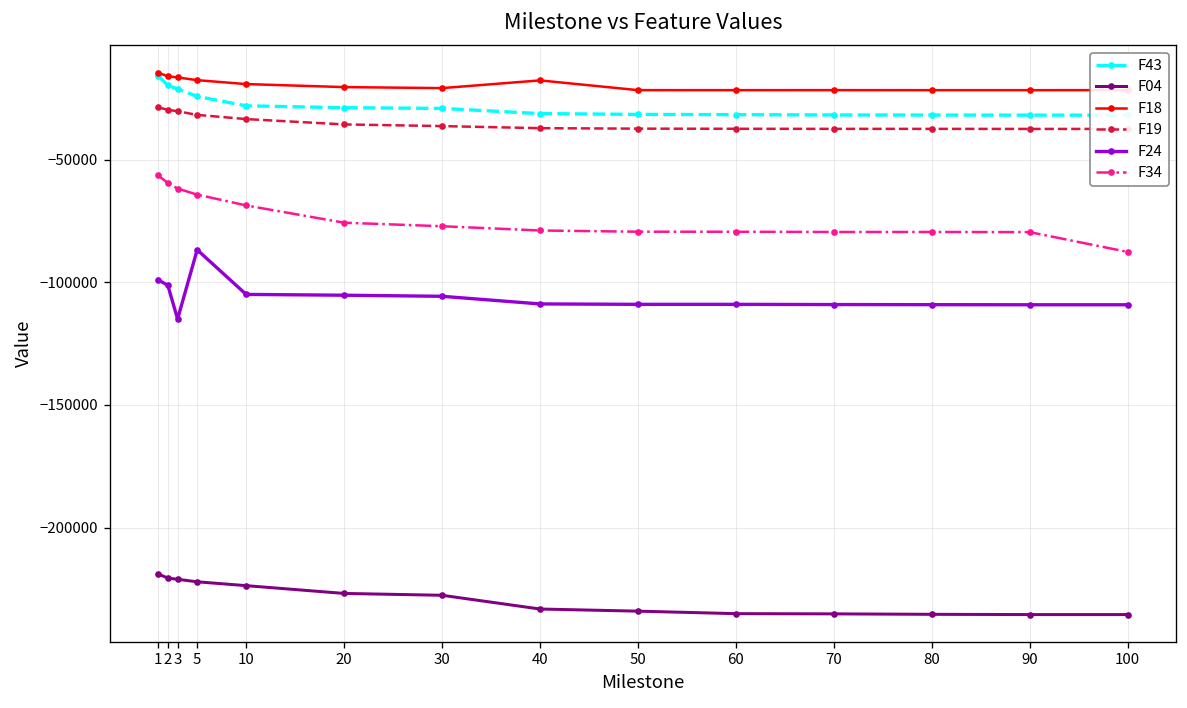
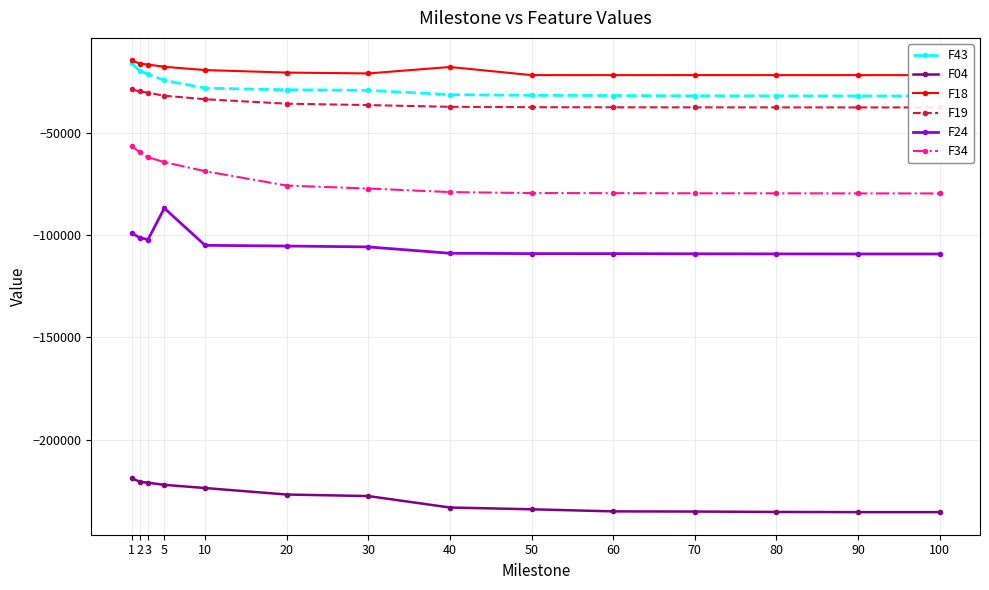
  {
    "F43": {
      "1": -16000,
      "2": -20000,
      "3": -21000,
      "5": -24000,
      "10": -28000,
      "20": -29000,
      "30": -29000,
      "40": -31000,
      "50": -32000,
      "60": -32000,
      "70": -32000,
      "80": -32000,
      "90": -32000
    },
    "F04": {
      "1": -219000,
      "2": -221000,
      "3": -221000,
      "5": -222000,
      "10": -224000,
      "20": -227000,
      "30": -228000,
      "40": -233000,
      "50": -234000,
      "60": -235000,
      "70": -235000,
      "80": -235000,
      "90": -235000,
      "100": -235000
    },
    "F18": {
      "1": -15000,
      "2": -16000,
      "3": -17000,
      "5": -18000,
      "10": -19000,
      "20": -20000,
      "30": -21000,
      "40": -18000,
      "50": -22000,
      "60": -22000,
      "70": -22000,
      "80": -22000,
      "90": -22000
    },
    "F19": {
      "1": -29000,
      "2": -30000,
      "3": -30000,
      "5": -32000,
      "10": -34000,
      "20": -36000,
      "30": -36000,
      "40": -37000,
      "50": -37000,
      "60": -37000,
      "70": -38000,
      "80": -38000,
      "90": -38000
    },
    "F24": {
      "1": -99000,
      "2": -101000,
-     "3": -115000,
+     "3": -102000,
      "5": -87000,
      "10": -105000,
      "20": -105000,
      "30": -106000,
      "40": -109000,
      "50": -109000,
      "60": -109000,
      "70": -109000,
      "80": -109000,
      "90": -109000,
      "100": -109000
    },
    "F34": {
      "1": -56000,
      "2": -59000,
      "3": -62000,
      "5": -64000,
      "10": -69000,
      "20": -76000,
      "30": -77000,
      "40": -79000,
      "50": -79000,
      "60": -79000,
      "70": -80000,
      "80": -80000,
      "90": -80000,
-     "100": -88000
+     "100": -80000
    }
  }
